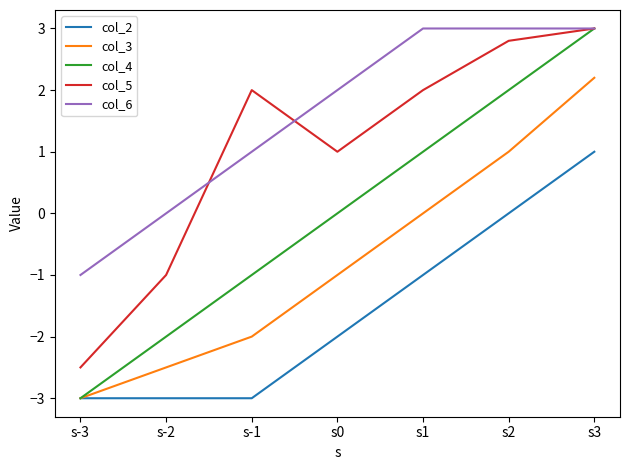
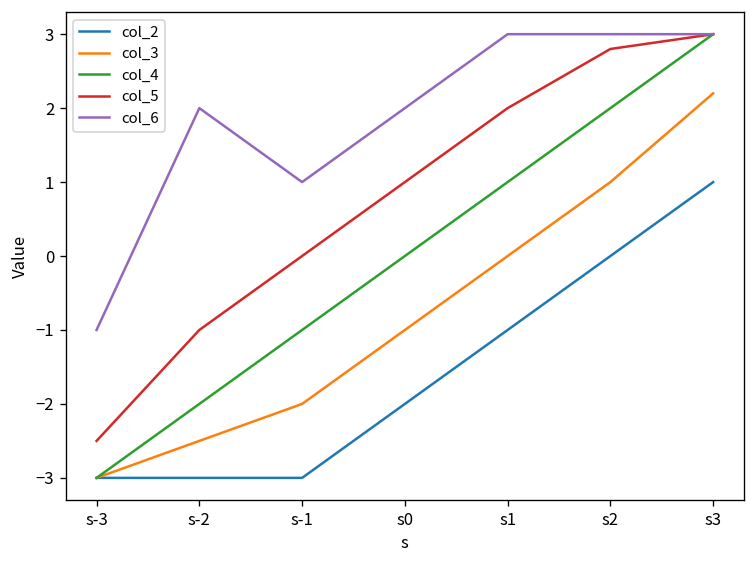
  {
    "col_2": {
      "s-2": -3,
      "s-1": -3,
      "s0": -2,
      "s1": -1,
      "s2": 0,
      "s3": 1
    },
    "col_3": {
      "s-2": -2.5,
      "s-1": -2,
      "s0": -1,
      "s1": 0,
      "s2": 1,
      "s3": 2.2
    },
    "col_4": {
      "s-2": -2,
      "s-1": -1,
      "s0": 0,
      "s1": 1,
      "s2": 2
    },
    "col_5": {
      "s-3": -2.5,
      "s-2": -1,
-     "s-1": 2,
+     "s-1": 0,
      "s0": 1,
      "s1": 2,
      "s2": 2.8
    },
    "col_6": {
      "s-3": -1,
-     "s-2": 0,
+     "s-2": 2,
      "s-1": 1,
      "s0": 2,
      "s1": 3,
      "s2": 3
    }
  }
